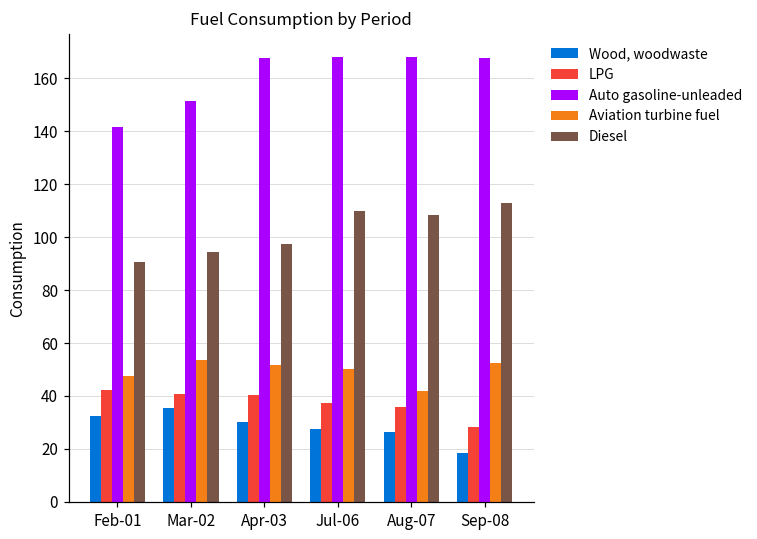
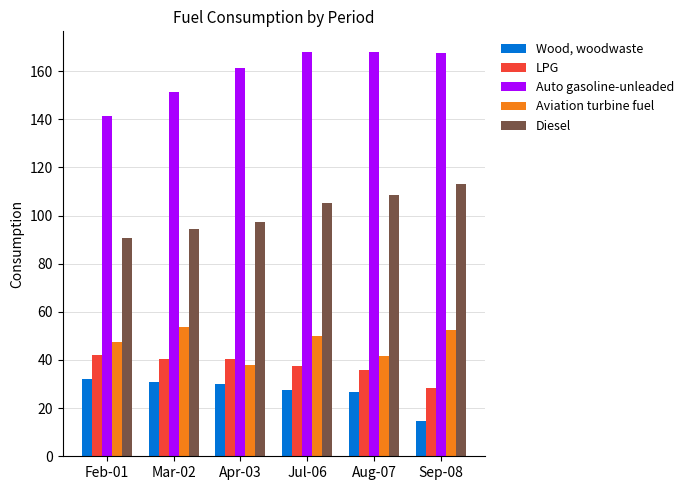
  {
    "Wood, woodwaste": {
      "Feb-01": 32,
-     "Mar-02": 36,
+     "Mar-02": 31,
      "Apr-03": 30,
      "Jul-06": 27,
      "Aug-07": 27,
-     "Sep-08": 18
+     "Sep-08": 15
    },
    "LPG": {
      "Feb-01": 42,
      "Mar-02": 41,
      "Apr-03": 41,
      "Jul-06": 37,
      "Aug-07": 36,
      "Sep-08": 28
    },
    "Auto gasoline-unleaded": {
      "Feb-01": 142,
      "Mar-02": 152,
-     "Apr-03": 168,
+     "Apr-03": 161,
      "Jul-06": 168,
      "Aug-07": 168,
      "Sep-08": 168
    },
    "Aviation turbine fuel": {
      "Feb-01": 48,
      "Mar-02": 54,
-     "Apr-03": 52,
+     "Apr-03": 38,
      "Jul-06": 50,
      "Aug-07": 42,
      "Sep-08": 53
    },
    "Diesel": {
      "Feb-01": 91,
      "Mar-02": 94,
      "Apr-03": 98,
-     "Jul-06": 110,
+     "Jul-06": 105,
      "Aug-07": 109,
      "Sep-08": 113
    }
  }
